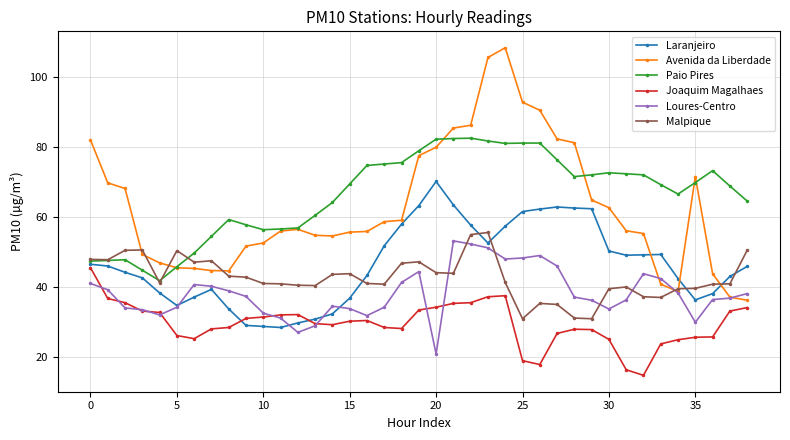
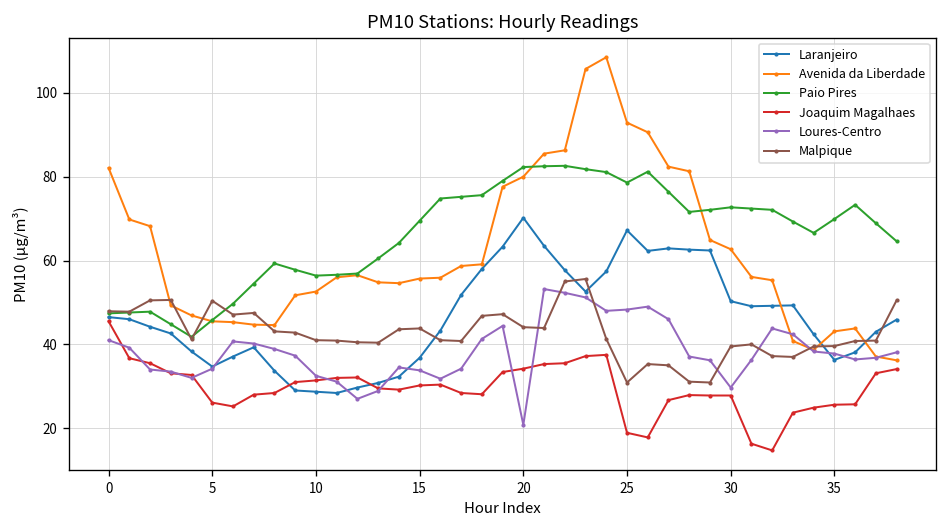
  {
    "Laranjeiro": {
      "0": 47,
      "10": 29,
      "15": 37,
      "20": 70,
-     "25": 62,
+     "25": 67,
      "30": 50,
      "35": 36
    },
    "Avenida da Liberdade": {
      "0": 82,
      "10": 53,
      "15": 56,
      "20": 80,
      "25": 93,
      "30": 63,
-     "35": 72
+     "35": 43
    },
    "Paio Pires": {
      "10": 56,
      "15": 70,
      "20": 82,
-     "25": 81,
+     "25": 79,
      "30": 73,
      "35": 70
    },
    "Joaquim Magalhaes": {
      "0": 46,
      "5": 26,
      "10": 31,
      "15": 30,
      "20": 34,
      "25": 19,
-     "30": 25,
+     "30": 28,
      "35": 26
    },
    "Loures-Centro": {
      "0": 41,
      "10": 33,
      "15": 34,
      "20": 21,
      "25": 48,
-     "30": 34,
-     "35": 30
+     "30": 30,
+     "35": 38
    },
    "Malpique": {
      "5": 50,
      "10": 41,
      "15": 44,
      "20": 44,
      "25": 31,
      "30": 40,
      "35": 40
    }
  }
